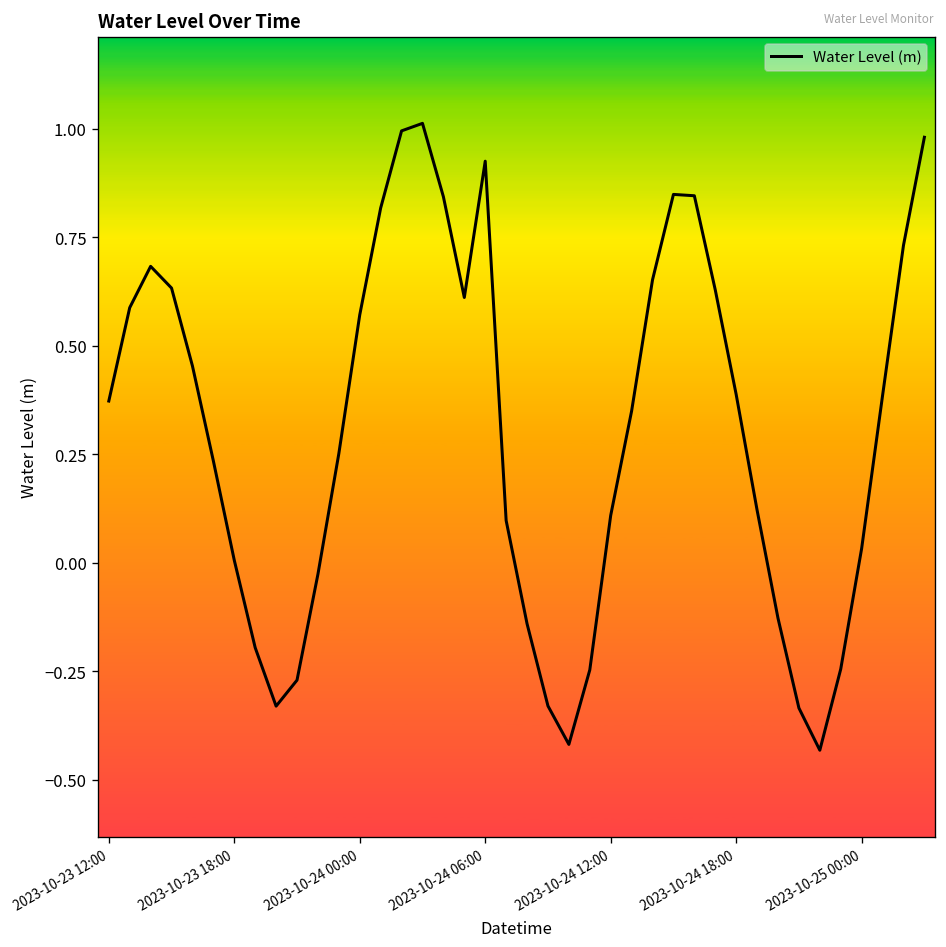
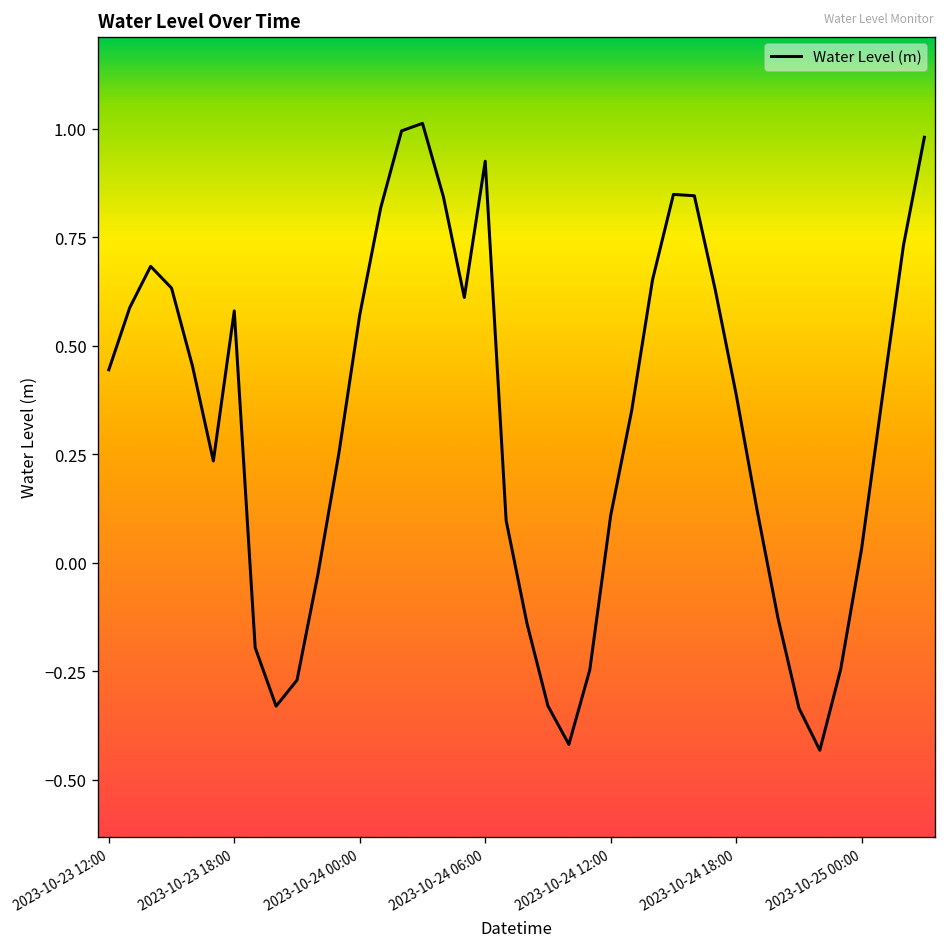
  {
-   "2023-10-23 12:00": 0.37,
-   "2023-10-23 18:00": 0.01,
+   "2023-10-23 12:00": 0.44,
+   "2023-10-23 18:00": 0.58,
    "2023-10-24 00:00": 0.57,
    "2023-10-24 06:00": 0.93,
    "2023-10-24 12:00": 0.11,
    "2023-10-24 18:00": 0.39,
    "2023-10-25 00:00": 0.03
  }
